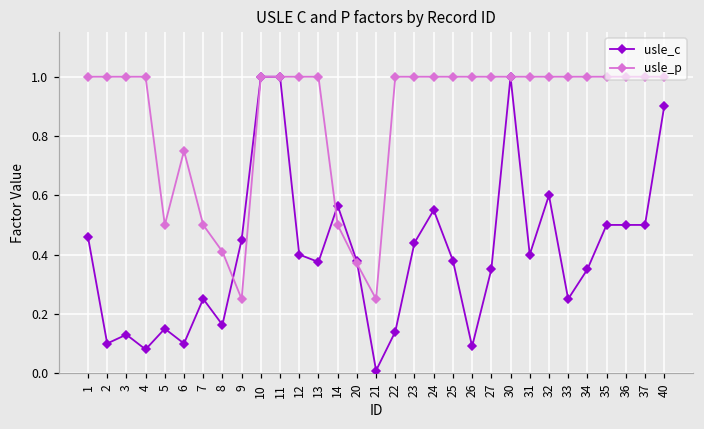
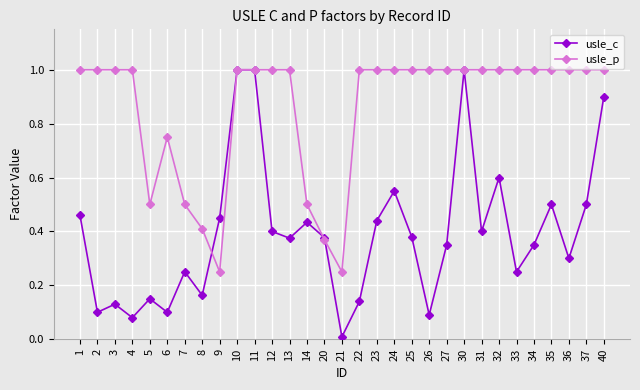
  {
    "usle_c": {
      "1": 0.46,
      "2": 0.10,
      "3": 0.13,
      "4": 0.08,
      "5": 0.15,
      "6": 0.10,
      "7": 0.25,
      "8": 0.16,
      "9": 0.45,
      "12": 0.40,
      "13": 0.38,
-     "14": 0.57,
+     "14": 0.43,
      "21": 0.01,
      "22": 0.14,
      "23": 0.44,
      "24": 0.55,
      "25": 0.38,
      "26": 0.09,
      "27": 0.35,
      "31": 0.40,
      "32": 0.60,
      "33": 0.25,
      "34": 0.35,
      "35": 0.50,
-     "36": 0.5,
+     "36": 0.3,
      "37": 0.50,
      "40": 0.90
    },
    "usle_p": {
      "1": 1.00,
      "2": 1.00,
      "3": 1.00,
      "4": 1.00,
      "5": 0.50,
      "6": 0.75,
      "7": 0.50,
      "8": 0.41,
      "9": 0.25,
      "12": 1.00,
      "13": 1.00,
      "14": 0.50,
      "21": 0.25,
      "22": 1.00,
      "23": 1.00,
      "24": 1.00,
      "25": 1.00,
      "26": 1.00,
      "27": 1.00,
      "31": 1.00,
      "32": 1.00,
      "33": 1.00,
      "34": 1.00,
      "35": 1.00,
      "36": 1.00,
      "37": 1.00,
      "40": 1.00
    }
  }
